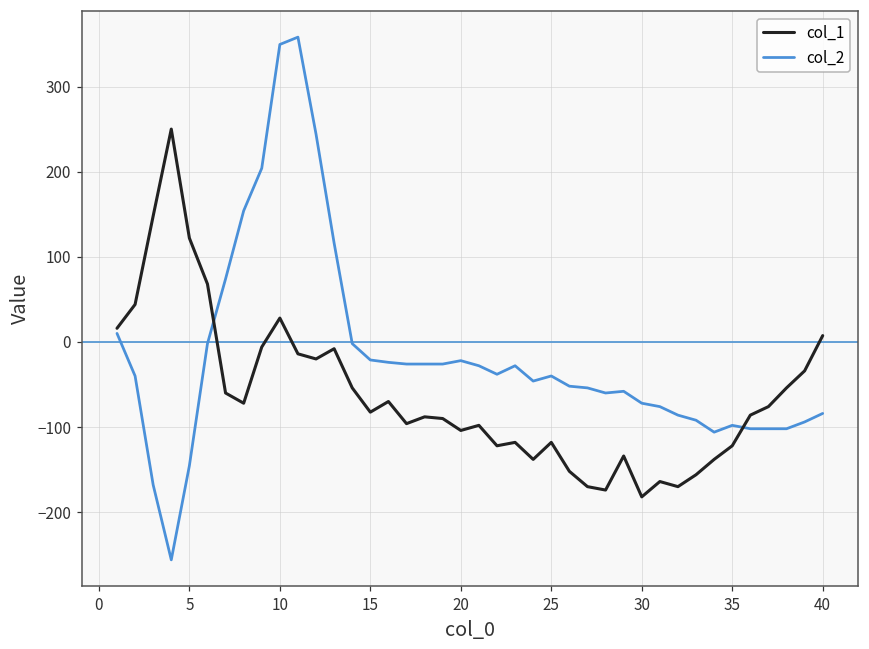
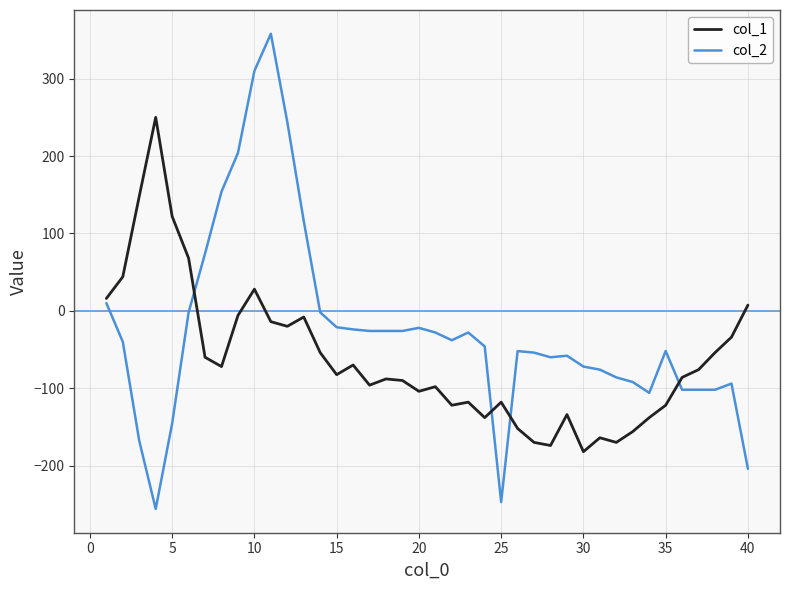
  {
    "col_1": {
      "5": 120,
      "10": 30,
      "15": -80,
      "20": -100,
      "25": -120,
      "30": -180,
      "35": -120,
      "40": 10
    },
    "col_2": {
      "5": -150,
-     "10": 350,
+     "10": 310,
      "15": -20,
      "20": -20,
-     "25": -40,
+     "25": -250,
      "30": -70,
-     "35": -100,
-     "40": -80
+     "35": -50,
+     "40": -200
    }
  }
